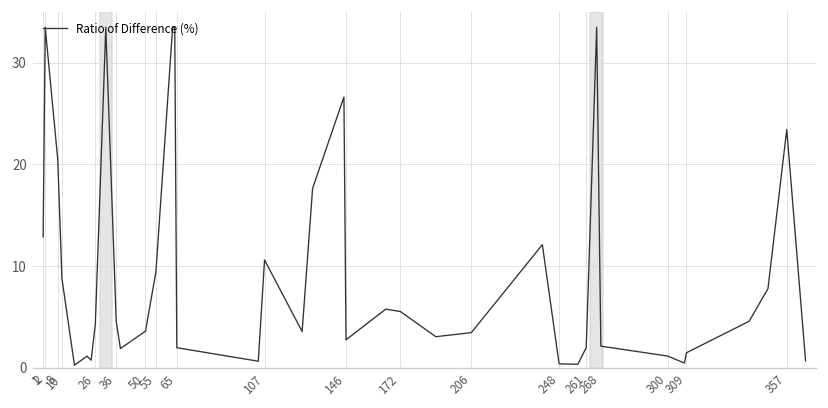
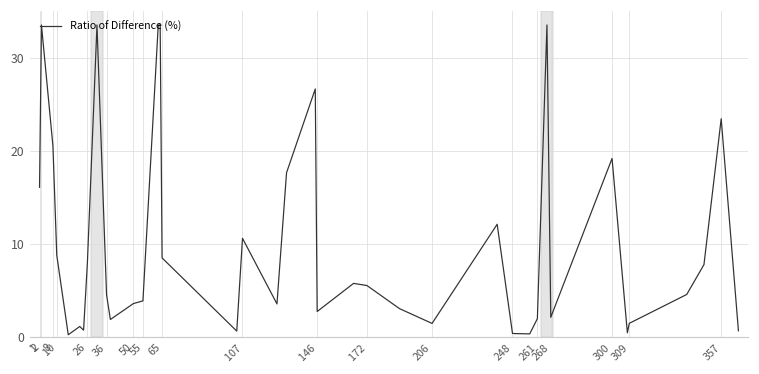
  {
-   "1": 13,
+   "1": 16,
    "2": 34,
    "8": 21,
    "10": 9,
-   "26": 4,
+   "26": 8,
    "36": 5,
    "50": 4,
-   "55": 9,
-   "65": 2,
+   "55": 4,
+   "65": 8,
    "107": 11,
    "146": 3,
    "172": 6,
-   "206": 3,
+   "206": 1,
    "248": 0,
    "261": 2,
    "268": 2,
-   "300": 1,
+   "300": 19,
    "309": 1,
    "357": 23
  }
